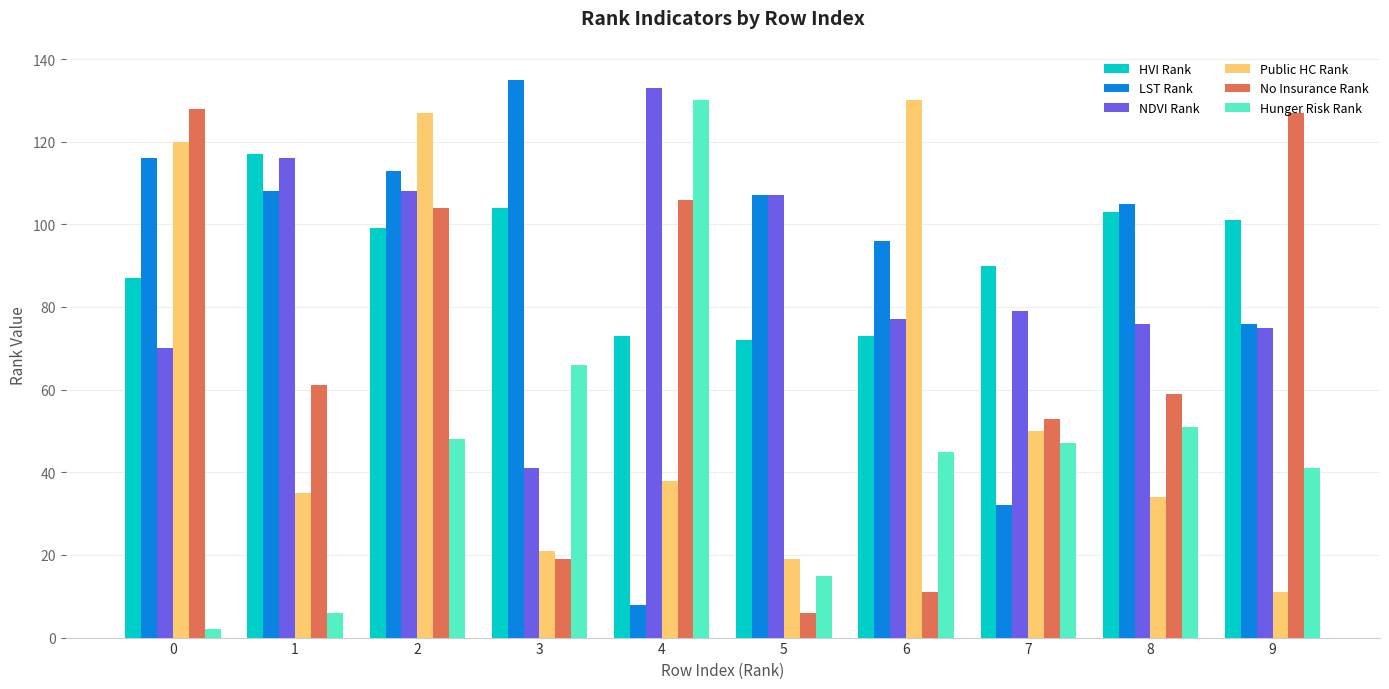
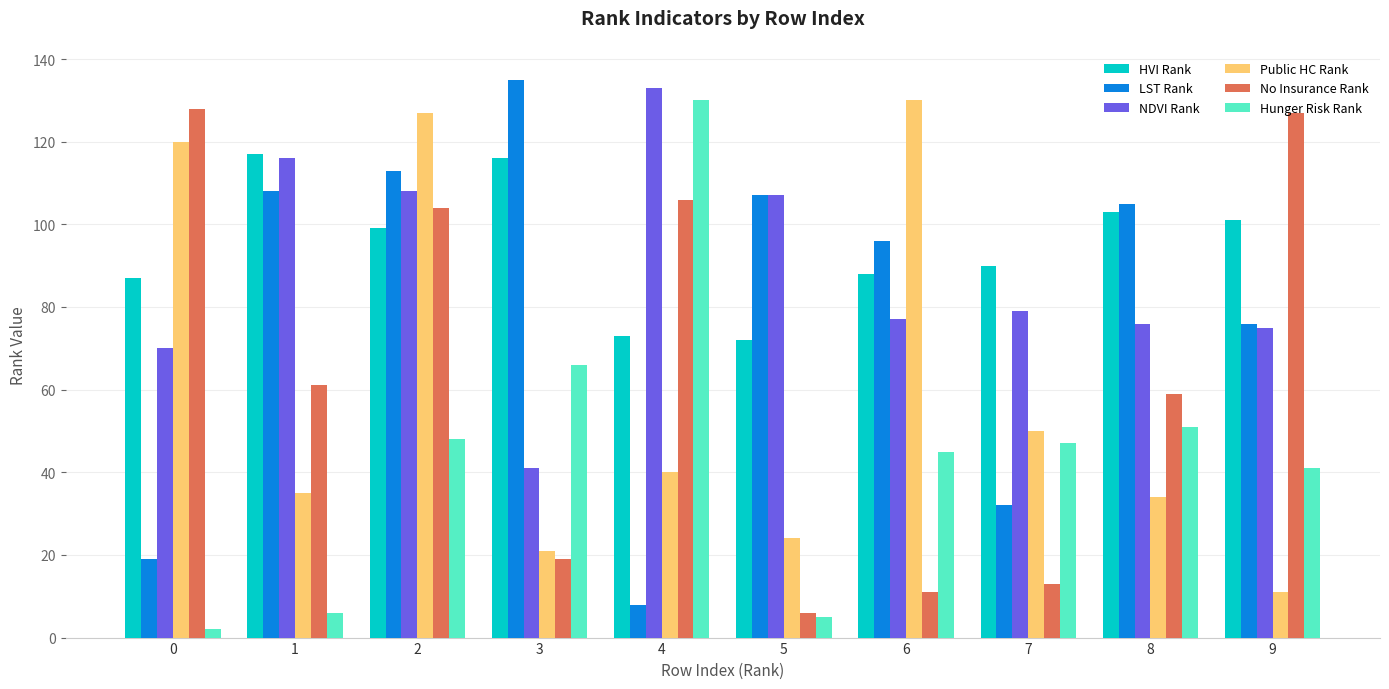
  {
    "HVI Rank": {
      "0": 87,
      "1": 117,
      "2": 99,
-     "3": 104,
+     "3": 116,
      "4": 73,
      "5": 72,
-     "6": 73,
+     "6": 88,
      "7": 90,
      "8": 103,
      "9": 101
    },
    "LST Rank": {
-     "0": 116,
+     "0": 19,
      "1": 108,
      "2": 113,
      "3": 135,
      "4": 8,
      "5": 107,
      "6": 96,
      "7": 32,
      "8": 105,
      "9": 76
    },
    "NDVI Rank": {
      "0": 70,
      "1": 116,
      "2": 108,
      "3": 41,
      "4": 133,
      "5": 107,
      "6": 77,
      "7": 79,
      "8": 76,
      "9": 75
    },
    "Public HC Rank": {
      "0": 120,
      "1": 35,
      "2": 127,
      "3": 21,
-     "4": 38,
-     "5": 19,
+     "4": 40,
+     "5": 24,
      "6": 130,
      "7": 50,
      "8": 34,
      "9": 11
    },
    "No Insurance Rank": {
      "0": 128,
      "1": 61,
      "2": 104,
      "3": 19,
      "4": 106,
      "5": 6,
      "6": 11,
-     "7": 53,
+     "7": 13,
      "8": 59,
      "9": 127
    },
    "Hunger Risk Rank": {
      "0": 2,
      "1": 6,
      "2": 48,
      "3": 66,
      "4": 130,
-     "5": 15,
+     "5": 5,
      "6": 45,
      "7": 47,
      "8": 51,
      "9": 41
    }
  }
